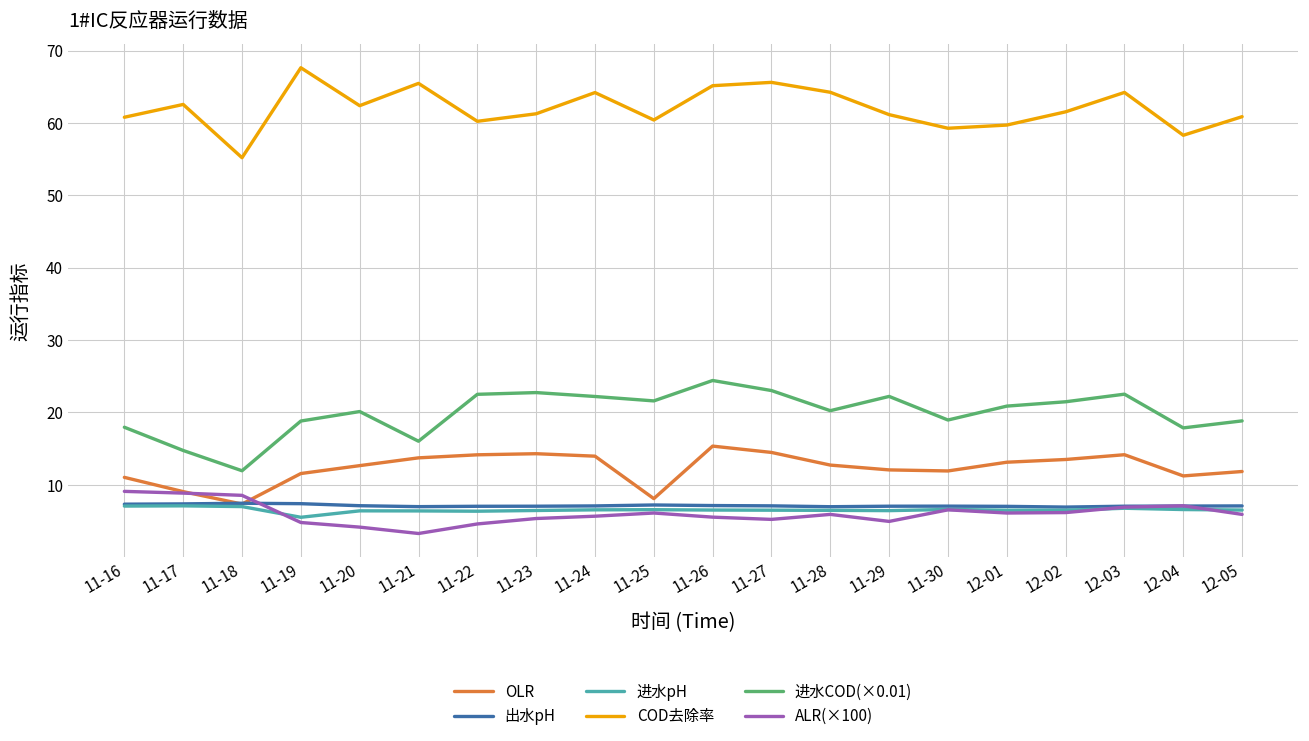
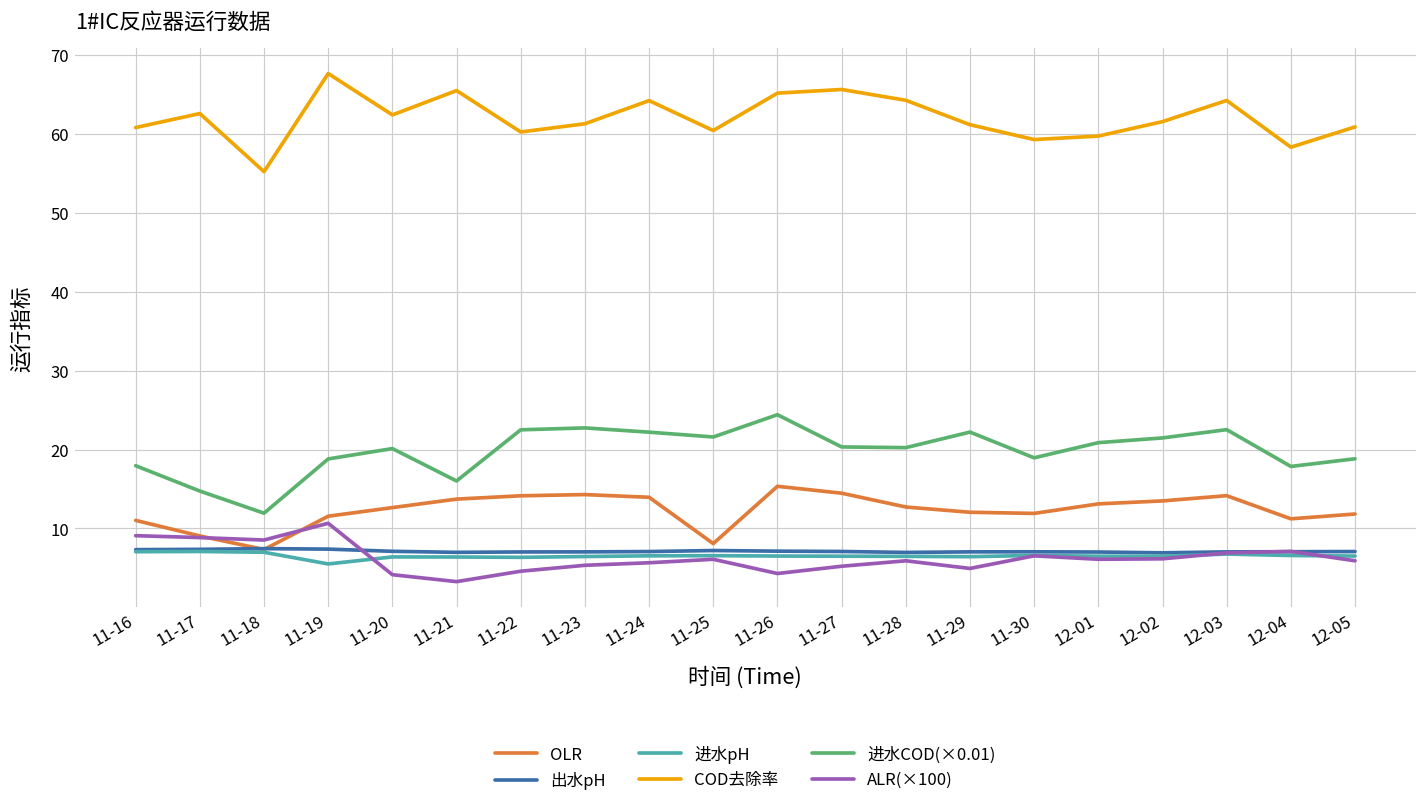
  {
    "OLR": {
      "11-16": 11,
      "11-19": 12,
      "11-20": 13,
      "11-21": 14,
      "11-22": 14,
      "11-23": 14,
      "11-24": 14,
      "11-25": 8,
      "11-26": 15,
      "11-27": 14,
      "11-28": 13,
      "11-29": 12,
      "11-30": 12,
      "12-01": 13,
      "12-02": 13,
      "12-03": 14,
      "12-04": 11,
      "12-05": 12
    },
    "出水pH": {
      "11-19": 7,
      "11-20": 7,
      "11-21": 7,
      "11-22": 7,
      "11-23": 7,
      "11-24": 7,
      "11-25": 7,
      "11-26": 7,
      "11-27": 7,
      "11-28": 7,
      "11-29": 7,
      "11-30": 7,
      "12-01": 7,
      "12-02": 7,
      "12-05": 7
    },
    "进水pH": {
      "11-19": 6,
      "11-20": 6,
      "11-21": 6,
      "11-22": 6,
      "11-23": 6,
      "11-24": 7,
      "11-25": 7,
      "11-26": 7,
      "11-27": 6,
      "11-28": 6,
      "11-29": 6,
      "12-04": 7,
      "12-05": 7
    },
    "COD去除率": {
      "11-16": 61,
      "11-17": 63,
      "11-18": 55,
      "11-19": 68,
      "11-20": 62,
      "11-21": 65,
      "11-22": 60,
      "11-23": 61,
      "11-24": 64,
      "11-25": 60,
      "11-26": 65,
      "11-27": 66,
      "11-28": 64,
      "11-29": 61,
      "11-30": 59,
      "12-01": 60,
      "12-02": 62,
      "12-03": 64,
      "12-04": 58,
      "12-05": 61
    },
    "进水COD(×0.01)": {
      "11-16": 18,
      "11-17": 15,
      "11-18": 12,
      "11-19": 19,
      "11-20": 20,
      "11-21": 16,
      "11-22": 23,
      "11-23": 23,
      "11-24": 22,
      "11-25": 22,
      "11-26": 24,
-     "11-27": 23,
+     "11-27": 20,
      "11-28": 20,
      "11-29": 22,
      "11-30": 19,
      "12-01": 21,
      "12-02": 21,
      "12-03": 23,
      "12-04": 18,
      "12-05": 19
    },
    "ALR(×100)": {
      "11-16": 9,
      "11-18": 9,
-     "11-19": 5,
+     "11-19": 11,
      "11-20": 4,
      "11-21": 3,
      "11-22": 5,
      "11-23": 5,
      "11-24": 6,
      "11-25": 6,
-     "11-26": 6,
+     "11-26": 4,
      "11-27": 5,
      "11-28": 6,
      "11-29": 5,
      "12-05": 6
    }
  }
